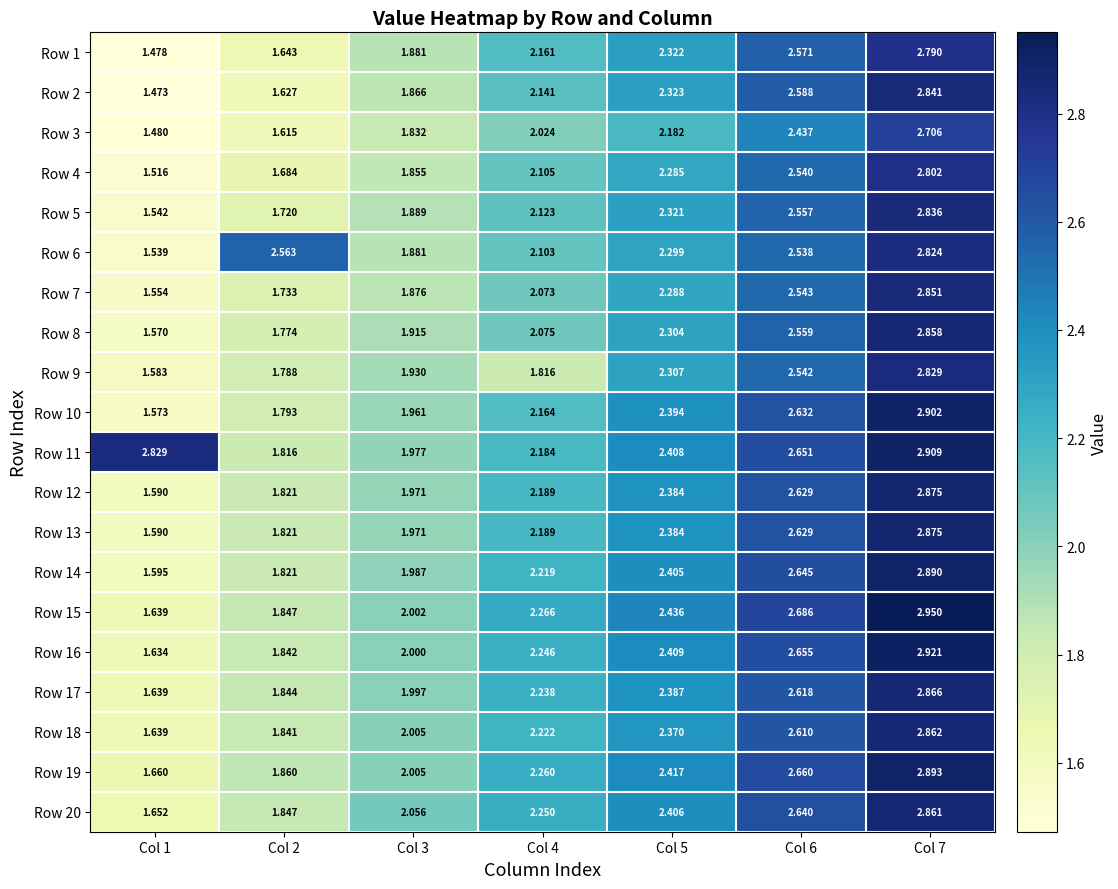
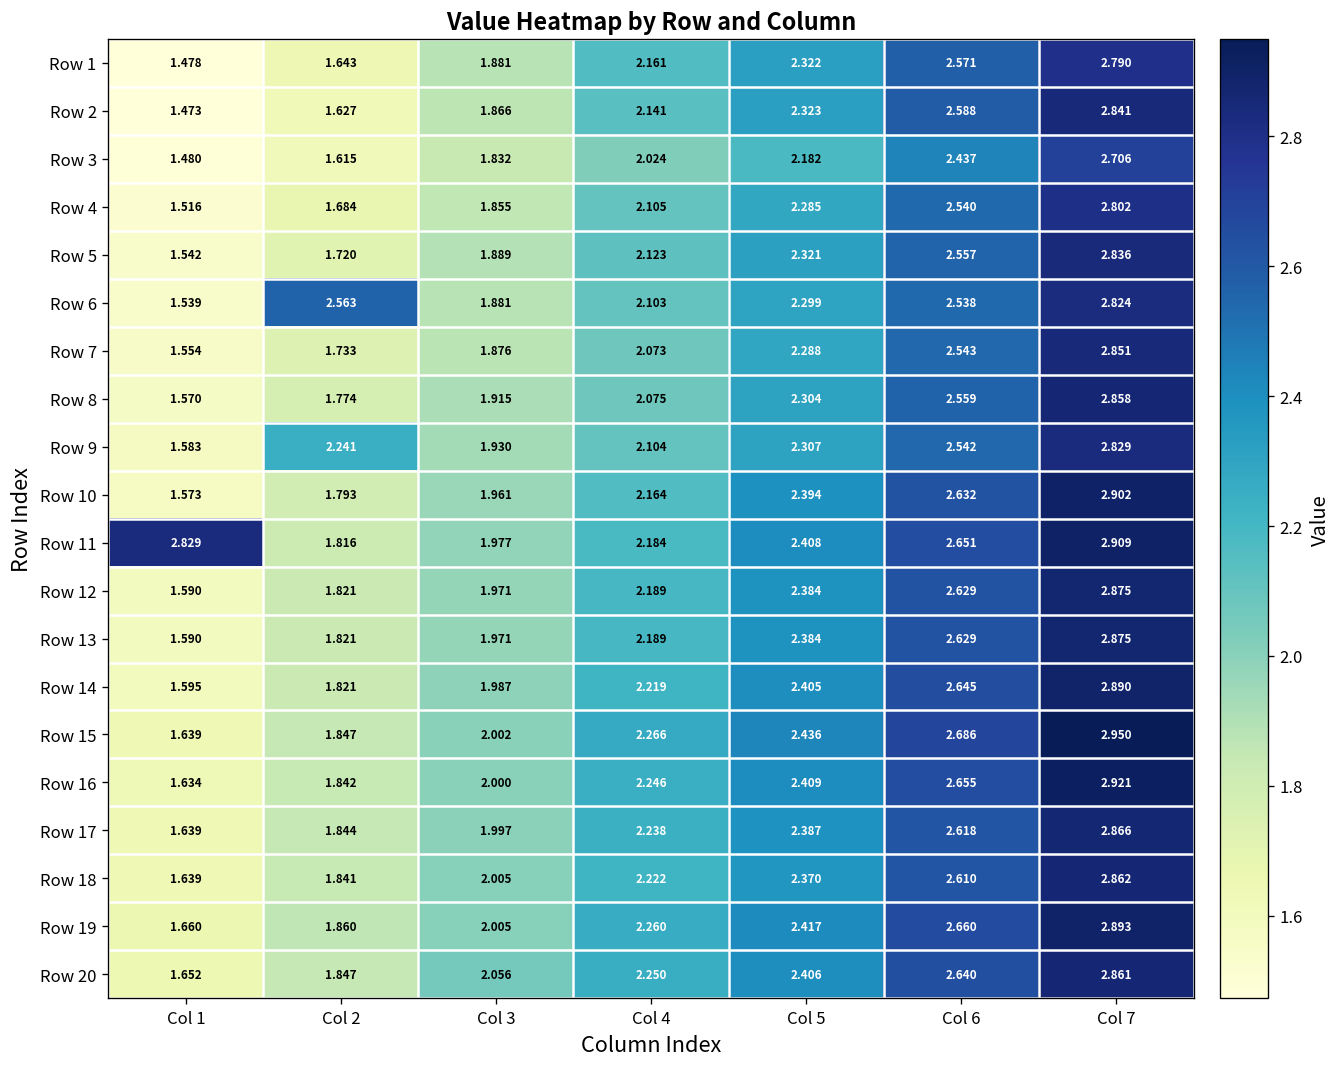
  {
    "Row 1": {
      "Col 1": 1.478,
      "Col 2": 1.643,
      "Col 3": 1.881,
      "Col 4": 2.161,
      "Col 5": 2.322,
      "Col 6": 2.571,
      "Col 7": 2.790
    },
    "Row 2": {
      "Col 1": 1.473,
      "Col 2": 1.627,
      "Col 3": 1.866,
      "Col 4": 2.141,
      "Col 5": 2.323,
      "Col 6": 2.588,
      "Col 7": 2.841
    },
    "Row 3": {
      "Col 1": 1.480,
      "Col 2": 1.615,
      "Col 3": 1.832,
      "Col 4": 2.024,
      "Col 5": 2.182,
      "Col 6": 2.437,
      "Col 7": 2.706
    },
    "Row 4": {
      "Col 1": 1.516,
      "Col 2": 1.684,
      "Col 3": 1.855,
      "Col 4": 2.105,
      "Col 5": 2.285,
      "Col 6": 2.540,
      "Col 7": 2.802
    },
    "Row 5": {
      "Col 1": 1.542,
      "Col 2": 1.720,
      "Col 3": 1.889,
      "Col 4": 2.123,
      "Col 5": 2.321,
      "Col 6": 2.557,
      "Col 7": 2.836
    },
    "Row 6": {
      "Col 1": 1.539,
      "Col 2": 2.563,
      "Col 3": 1.881,
      "Col 4": 2.103,
      "Col 5": 2.299,
      "Col 6": 2.538,
      "Col 7": 2.824
    },
    "Row 7": {
      "Col 1": 1.554,
      "Col 2": 1.733,
      "Col 3": 1.876,
      "Col 4": 2.073,
      "Col 5": 2.288,
      "Col 6": 2.543,
      "Col 7": 2.851
    },
    "Row 8": {
      "Col 1": 1.570,
      "Col 2": 1.774,
      "Col 3": 1.915,
      "Col 4": 2.075,
      "Col 5": 2.304,
      "Col 6": 2.559,
      "Col 7": 2.858
    },
    "Row 9": {
      "Col 1": 1.583,
-     "Col 2": 1.788,
+     "Col 2": 2.241,
      "Col 3": 1.930,
-     "Col 4": 1.816,
+     "Col 4": 2.104,
      "Col 5": 2.307,
      "Col 6": 2.542,
      "Col 7": 2.829
    },
    "Row 10": {
      "Col 1": 1.573,
      "Col 2": 1.793,
      "Col 3": 1.961,
      "Col 4": 2.164,
      "Col 5": 2.394,
      "Col 6": 2.632,
      "Col 7": 2.902
    },
    "Row 11": {
      "Col 1": 2.829,
      "Col 2": 1.816,
      "Col 3": 1.977,
      "Col 4": 2.184,
      "Col 5": 2.408,
      "Col 6": 2.651,
      "Col 7": 2.909
    },
    "Row 12": {
      "Col 1": 1.590,
      "Col 2": 1.821,
      "Col 3": 1.971,
      "Col 4": 2.189,
      "Col 5": 2.384,
      "Col 6": 2.629,
      "Col 7": 2.875
    },
    "Row 13": {
      "Col 1": 1.590,
      "Col 2": 1.821,
      "Col 3": 1.971,
      "Col 4": 2.189,
      "Col 5": 2.384,
      "Col 6": 2.629,
      "Col 7": 2.875
    },
    "Row 14": {
      "Col 1": 1.595,
      "Col 2": 1.821,
      "Col 3": 1.987,
      "Col 4": 2.219,
      "Col 5": 2.405,
      "Col 6": 2.645,
      "Col 7": 2.890
    },
    "Row 15": {
      "Col 1": 1.639,
      "Col 2": 1.847,
      "Col 3": 2.002,
      "Col 4": 2.266,
      "Col 5": 2.436,
      "Col 6": 2.686,
      "Col 7": 2.950
    },
    "Row 16": {
      "Col 1": 1.634,
      "Col 2": 1.842,
      "Col 3": 2.000,
      "Col 4": 2.246,
      "Col 5": 2.409,
      "Col 6": 2.655,
      "Col 7": 2.921
    },
    "Row 17": {
      "Col 1": 1.639,
      "Col 2": 1.844,
      "Col 3": 1.997,
      "Col 4": 2.238,
      "Col 5": 2.387,
      "Col 6": 2.618,
      "Col 7": 2.866
    },
    "Row 18": {
      "Col 1": 1.639,
      "Col 2": 1.841,
      "Col 3": 2.005,
      "Col 4": 2.222,
      "Col 5": 2.370,
      "Col 6": 2.610,
      "Col 7": 2.862
    },
    "Row 19": {
      "Col 1": 1.660,
      "Col 2": 1.860,
      "Col 3": 2.005,
      "Col 4": 2.260,
      "Col 5": 2.417,
      "Col 6": 2.660,
      "Col 7": 2.893
    },
    "Row 20": {
      "Col 1": 1.652,
      "Col 2": 1.847,
      "Col 3": 2.056,
      "Col 4": 2.250,
      "Col 5": 2.406,
      "Col 6": 2.640,
      "Col 7": 2.861
    }
  }
